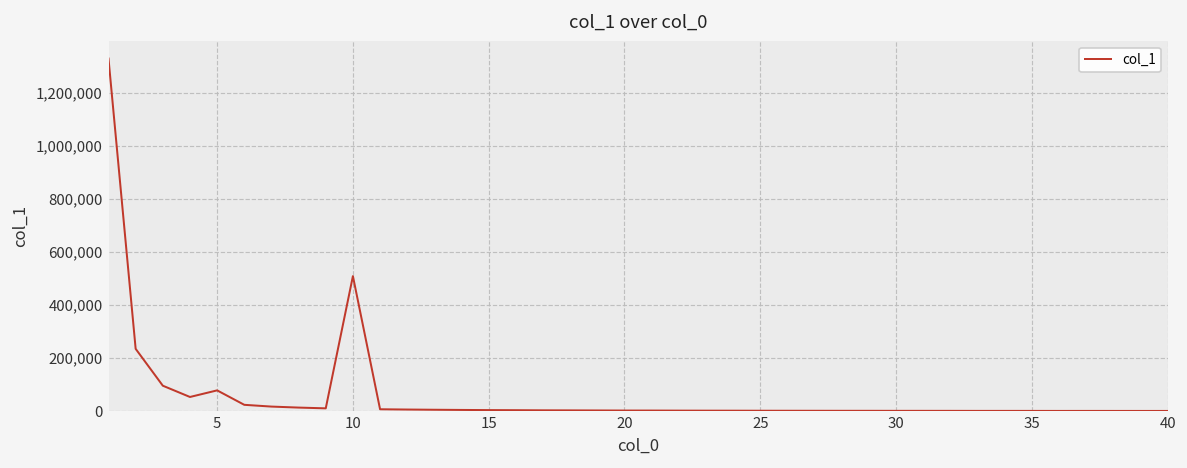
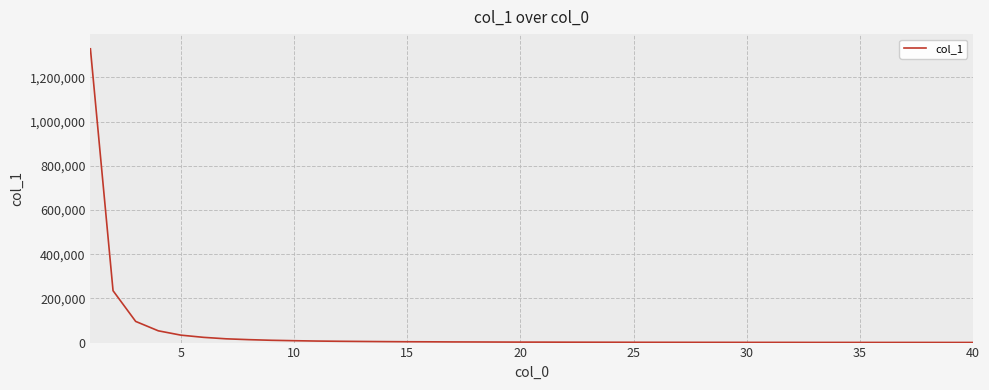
  {
-   "5": "80,000",
-   "10": "510,000",
+   "5": "30,000",
+   "10": "10,000",
    "15": "0",
    "20": "0",
    "25": "0",
    "30": "0",
    "35": "0",
    "40": "0"
  }
